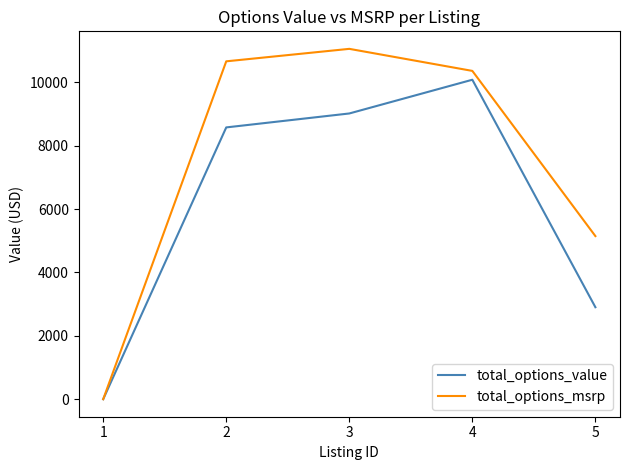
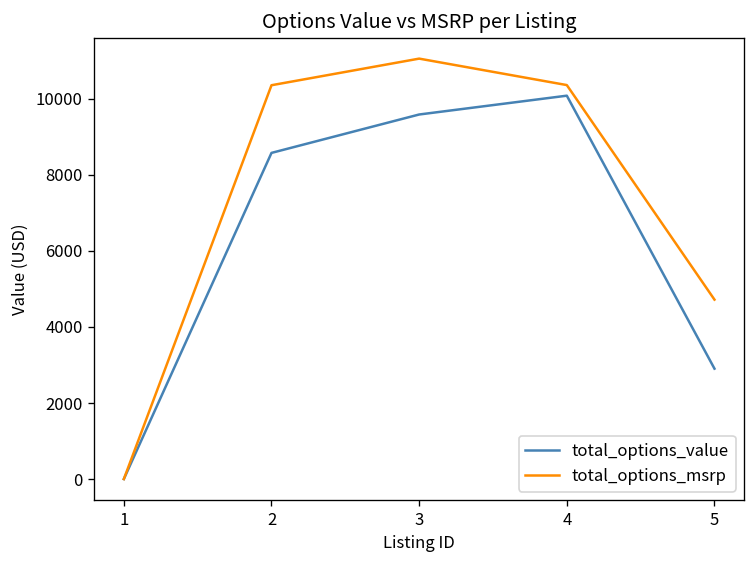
  {
    "total_options_value": {
      "2": 8600,
-     "3": 9000,
+     "3": 9600,
      "4": 10100,
      "5": 2900
    },
    "total_options_msrp": {
-     "2": 10700,
+     "2": 10400,
      "3": 11100,
      "4": 10400,
-     "5": 5100
+     "5": 4700
    }
  }
